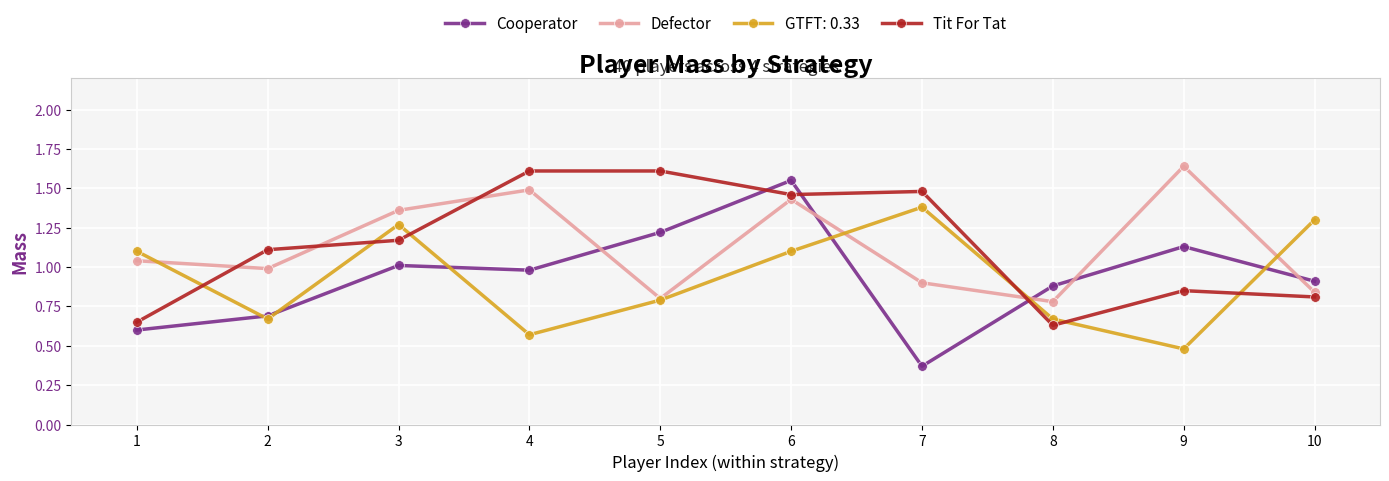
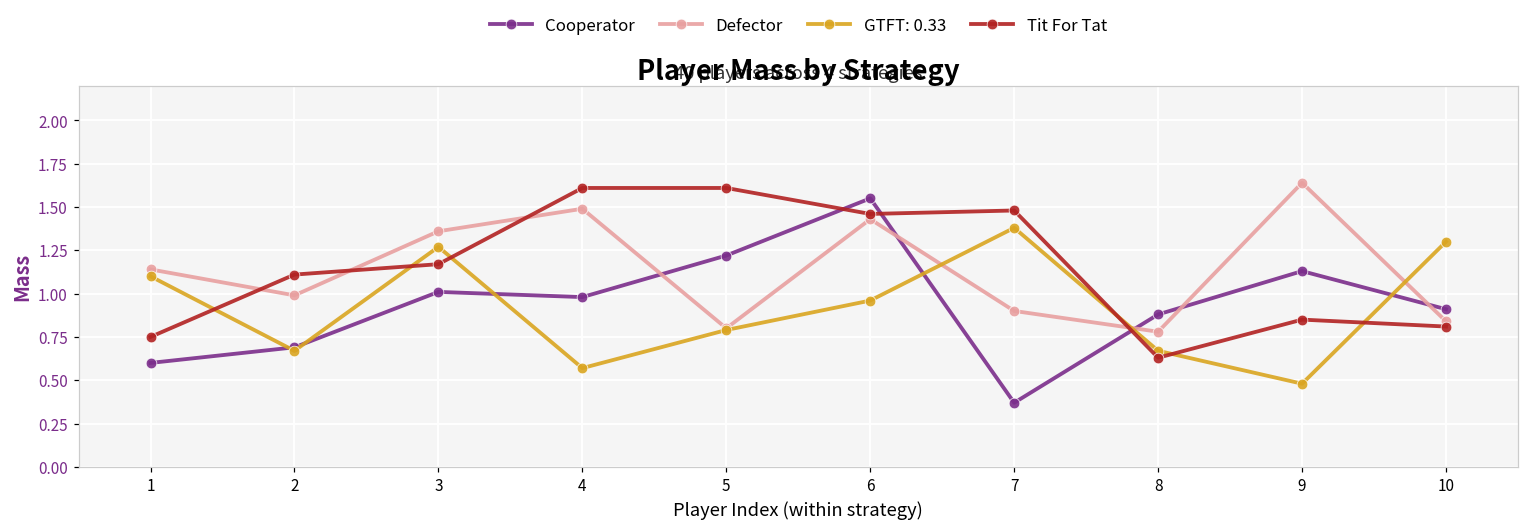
  {
    "Cooperator": {
      "1": 0.60,
      "2": 0.69,
      "3": 1.01,
      "4": 0.98,
      "5": 1.22,
      "6": 1.55,
      "7": 0.37,
      "8": 0.88,
      "9": 1.13,
      "10": 0.91
    },
    "Defector": {
-     "1": 1.04,
+     "1": 1.14,
      "2": 0.99,
      "3": 1.36,
      "4": 1.49,
      "6": 1.43,
      "7": 0.90,
      "8": 0.78,
      "9": 1.64,
      "10": 0.84
    },
    "GTFT: 0.33": {
      "1": 1.10,
      "2": 0.67,
      "3": 1.27,
      "4": 0.57,
-     "6": 1.10,
+     "6": 0.96,
      "7": 1.38,
      "8": 0.67,
      "9": 0.48,
      "10": 1.30
    },
    "Tit For Tat": {
-     "1": 0.65,
+     "1": 0.75,
      "2": 1.11,
      "3": 1.17,
      "4": 1.61,
      "5": 1.61,
      "6": 1.46,
      "7": 1.48,
      "8": 0.63,
      "9": 0.85,
      "10": 0.81
    }
  }
